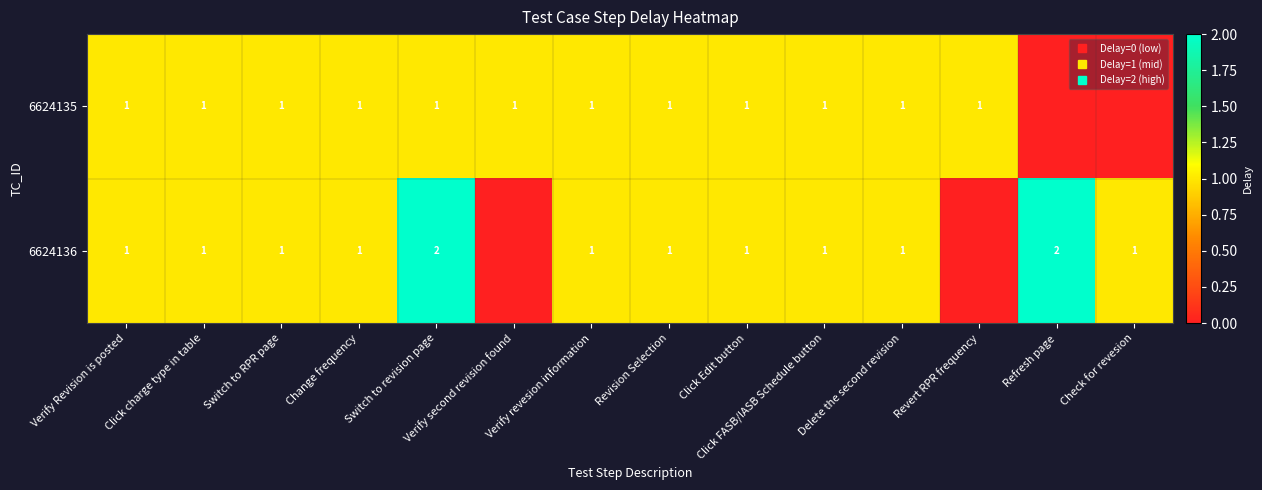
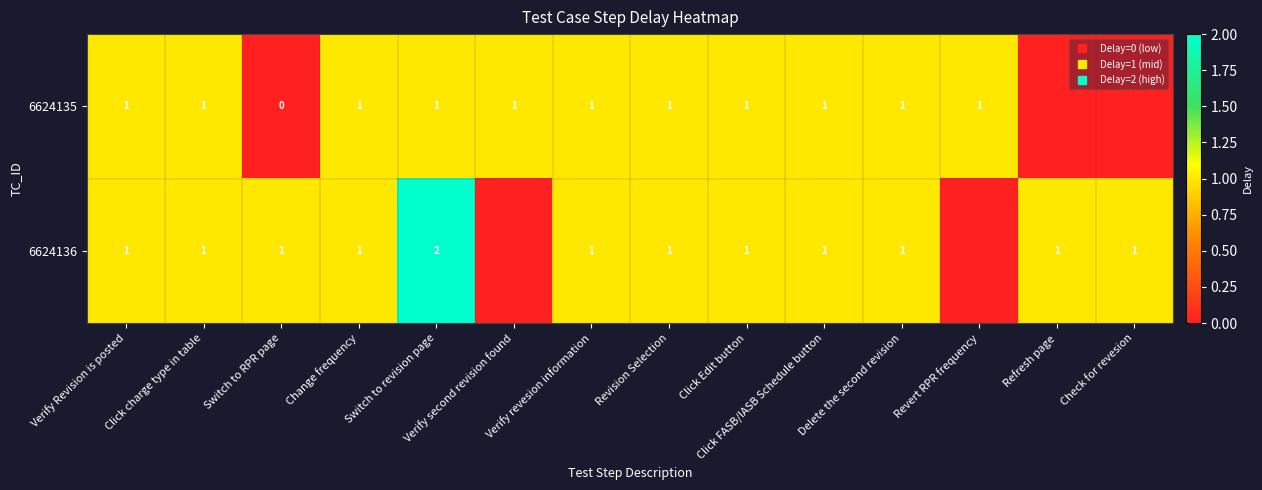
  {
    "6624135": {
      "Verify Revision is posted": 1,
      "Click charge type in table": 1,
-     "Switch to RPR page": 1,
+     "Switch to RPR page": 0,
      "Change frequency": 1,
      "Switch to revision page": 1,
      "Verify second revision found": 1,
      "Verify revesion information": 1,
      "Revision Selection": 1,
      "Click Edit button": 1,
      "Click FASB/IASB Schedule button": 1,
      "Delete the second revision": 1,
      "Revert RPR frequency": 1
    },
    "6624136": {
      "Verify Revision is posted": 1,
      "Click charge type in table": 1,
      "Switch to RPR page": 1,
      "Change frequency": 1,
      "Switch to revision page": 2,
      "Verify revesion information": 1,
      "Revision Selection": 1,
      "Click Edit button": 1,
      "Click FASB/IASB Schedule button": 1,
      "Delete the second revision": 1,
-     "Refresh page": 2,
+     "Refresh page": 1,
      "Check for revesion": 1
    }
  }
